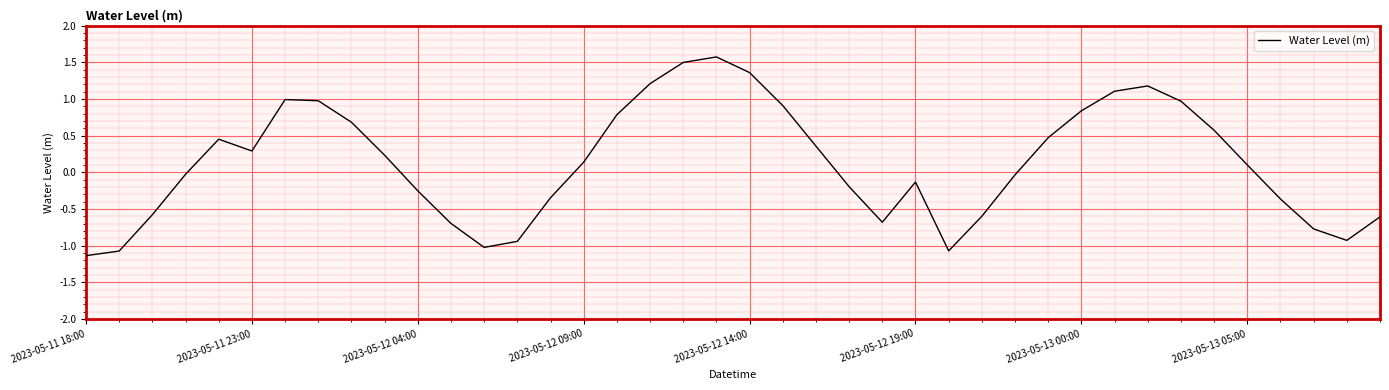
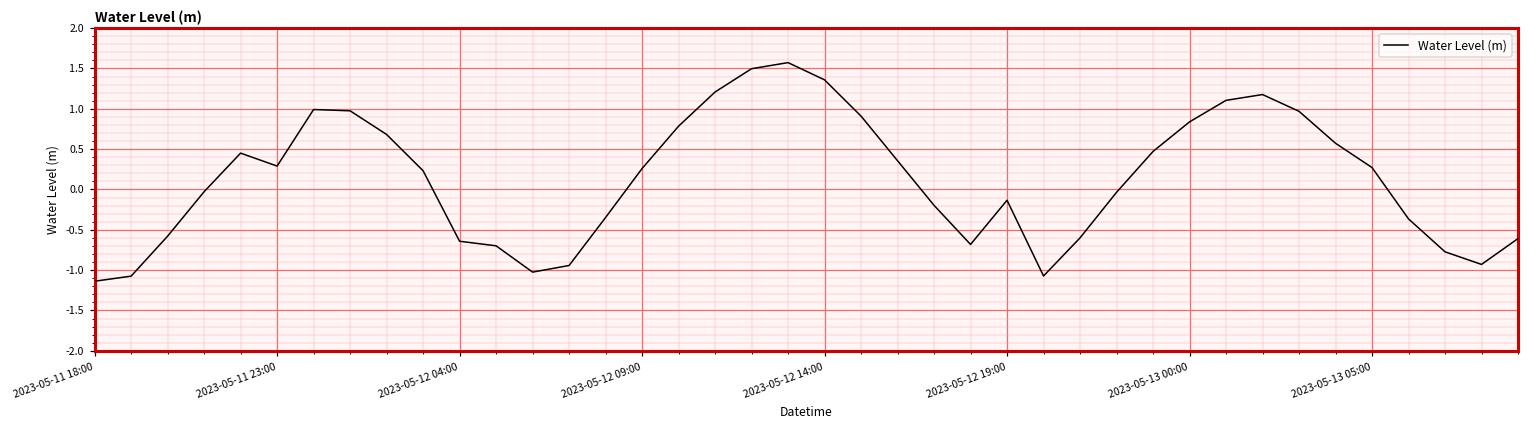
  {
    "2023-05-11 18:00": -1.1,
    "2023-05-11 23:00": 0.3,
-   "2023-05-12 04:00": -0.3,
-   "2023-05-12 09:00": 0.1,
+   "2023-05-12 04:00": -0.6,
+   "2023-05-12 09:00": 0.3,
    "2023-05-12 14:00": 1.4,
    "2023-05-12 19:00": -0.1,
    "2023-05-13 00:00": 0.8,
-   "2023-05-13 05:00": 0.1
+   "2023-05-13 05:00": 0.3
  }
